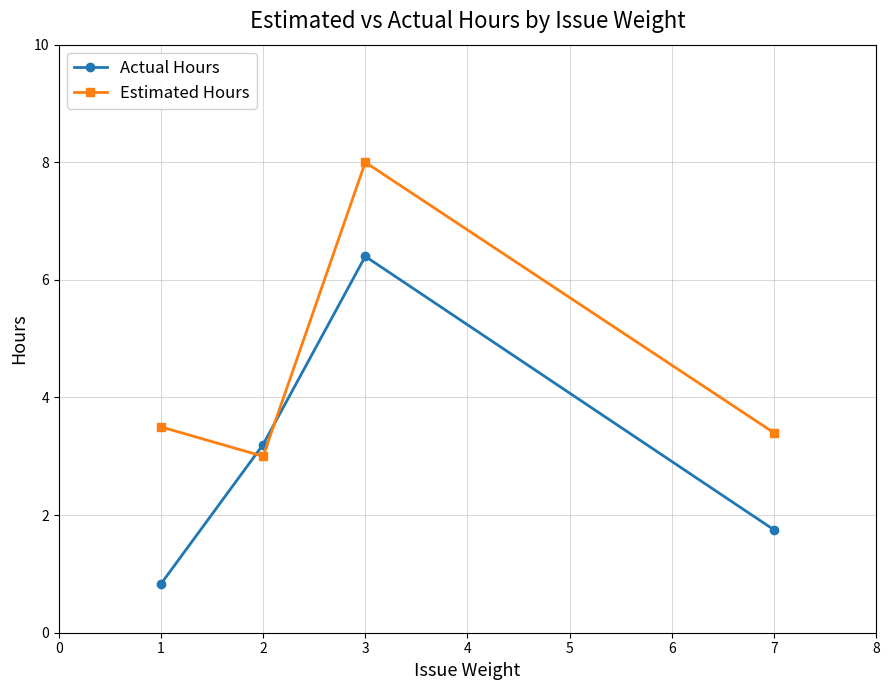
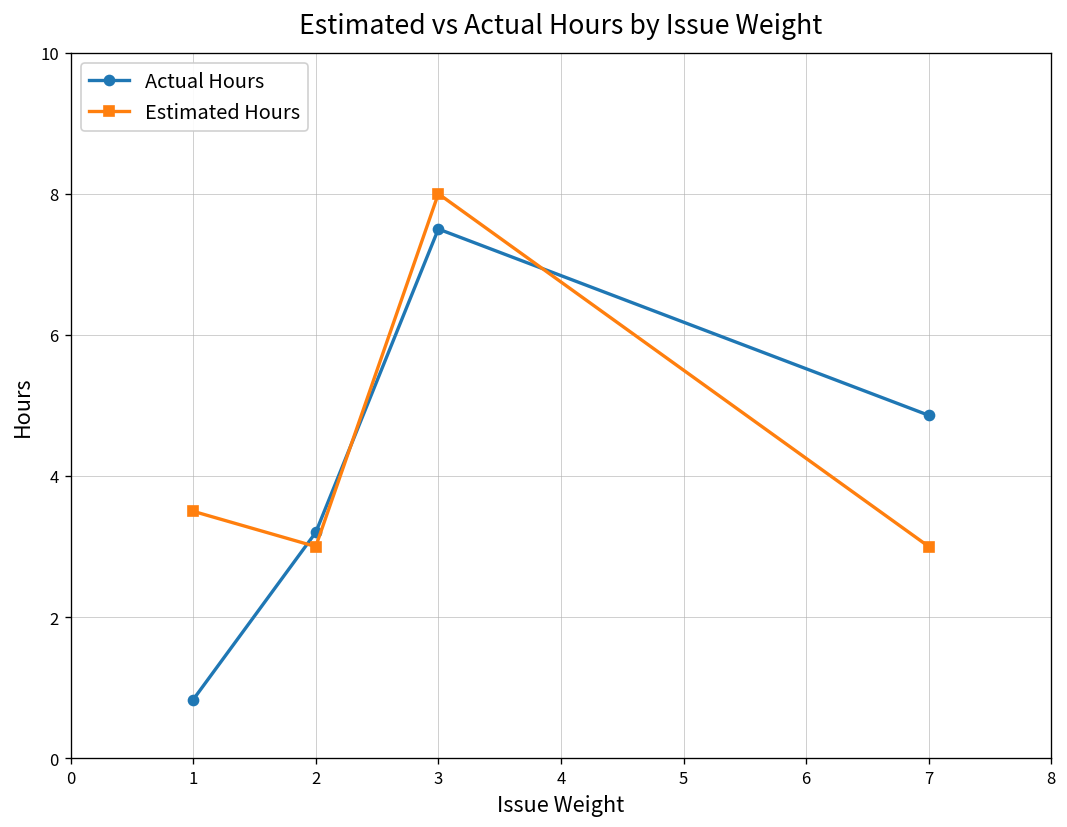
  {
    "Actual Hours": {
      "1": 0.8,
      "2": 3.2,
-     "3": 6.4,
-     "7": 1.8
+     "3": 7.5,
+     "7": 4.9
    },
    "Estimated Hours": {
      "1": 3.5,
      "2": 3.0,
      "3": 8.0,
-     "7": 3.4
+     "7": 3.0
    }
  }
